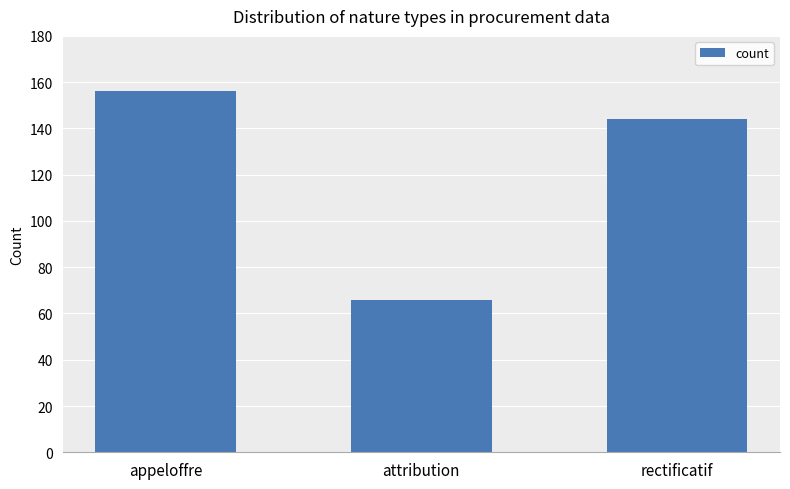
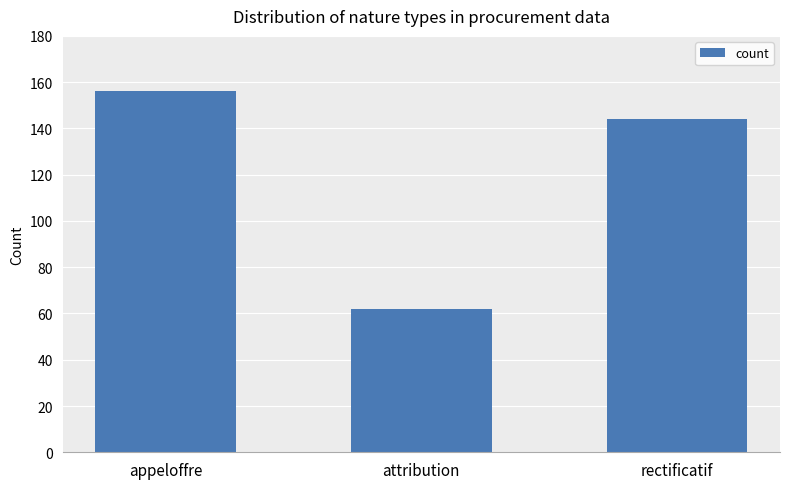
  {
    "appeloffre": 156,
-   "attribution": 66,
+   "attribution": 62,
    "rectificatif": 144
  }
